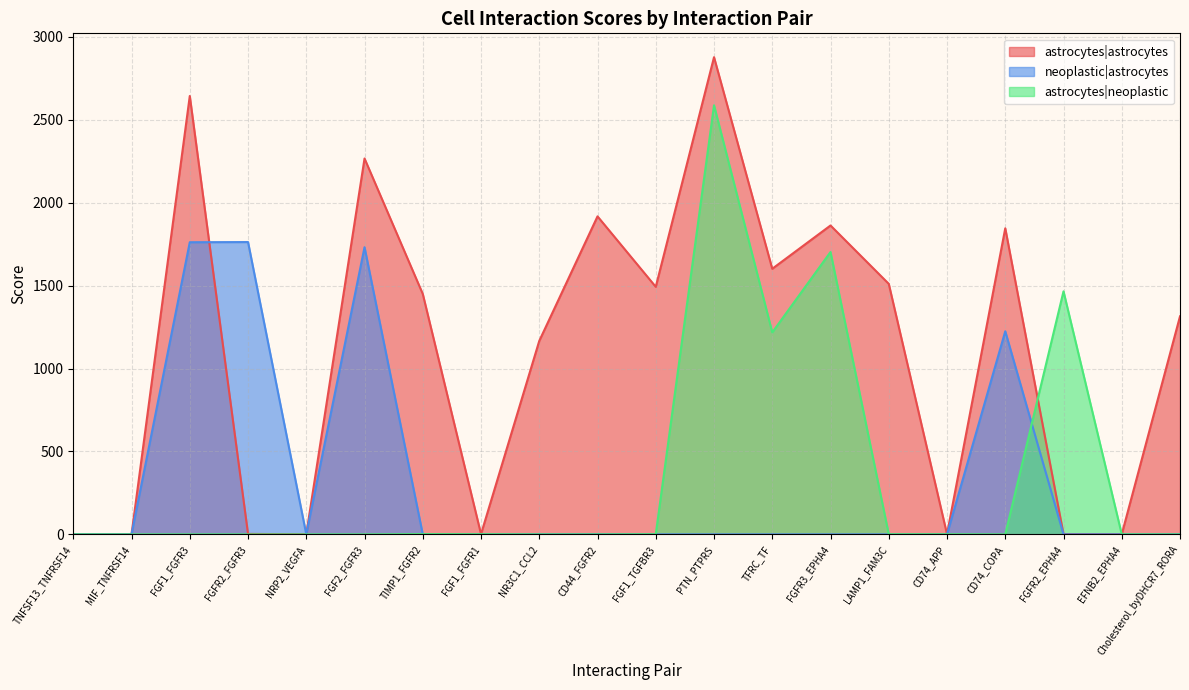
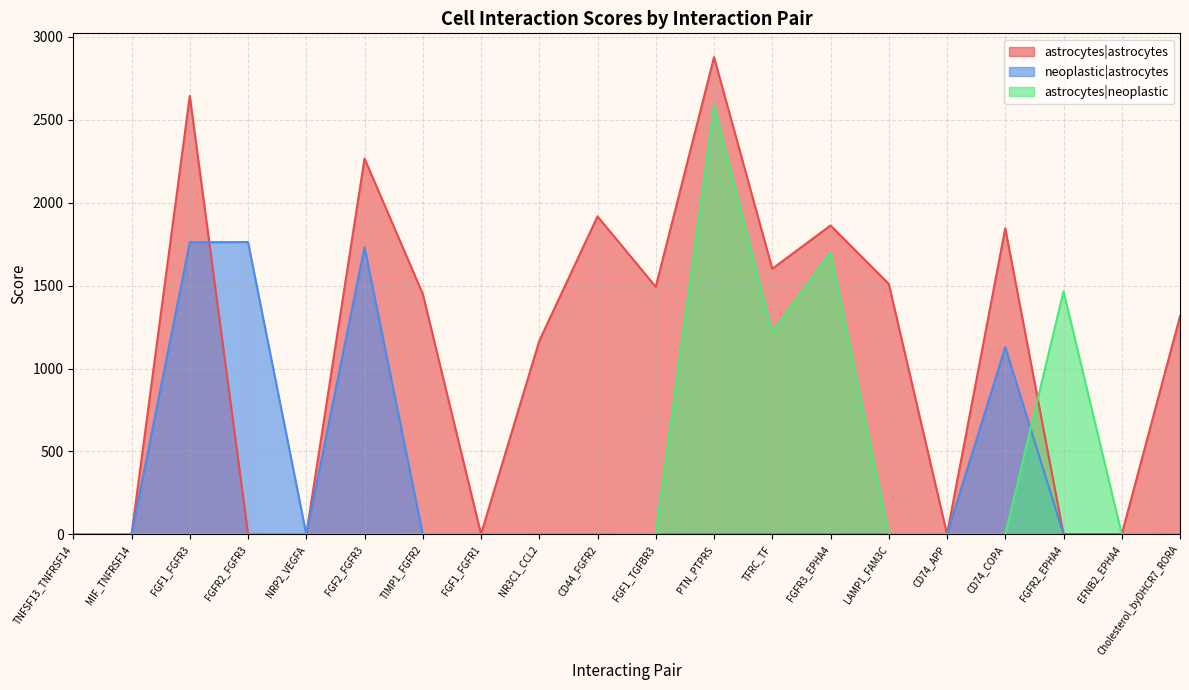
  {
    "astrocytes|astrocytes": {
      "FGF1_FGFR3": 2640,
      "FGF2_FGFR3": 2270,
      "TIMP1_FGFR2": 1450,
      "NR3C1_CCL2": 1170,
      "CD44_FGFR2": 1920,
      "FGF1_TGFBR3": 1490,
      "PTN_PTPRS": 2880,
      "TFRC_TF": 1600,
      "FGFR3_EPHA4": 1860,
      "LAMP1_FAM3C": 1510,
      "CD74_COPA": 1850,
      "Cholesterol_byDHCR7_RORA": 1320
    },
    "neoplastic|astrocytes": {
      "FGF1_FGFR3": 1760,
      "FGFR2_FGFR3": 1760,
      "FGF2_FGFR3": 1730,
      "PTN_PTPRS": 0,
      "TFRC_TF": 0,
      "FGFR3_EPHA4": 0,
-     "CD74_COPA": 1220
+     "CD74_COPA": 1130
    },
    "astrocytes|neoplastic": {
      "FGF1_FGFR3": 0,
      "FGF2_FGFR3": 0,
      "PTN_PTPRS": 2590,
      "TFRC_TF": 1220,
      "FGFR3_EPHA4": 1700,
      "CD74_COPA": 0,
      "FGFR2_EPHA4": 1470
    }
  }
